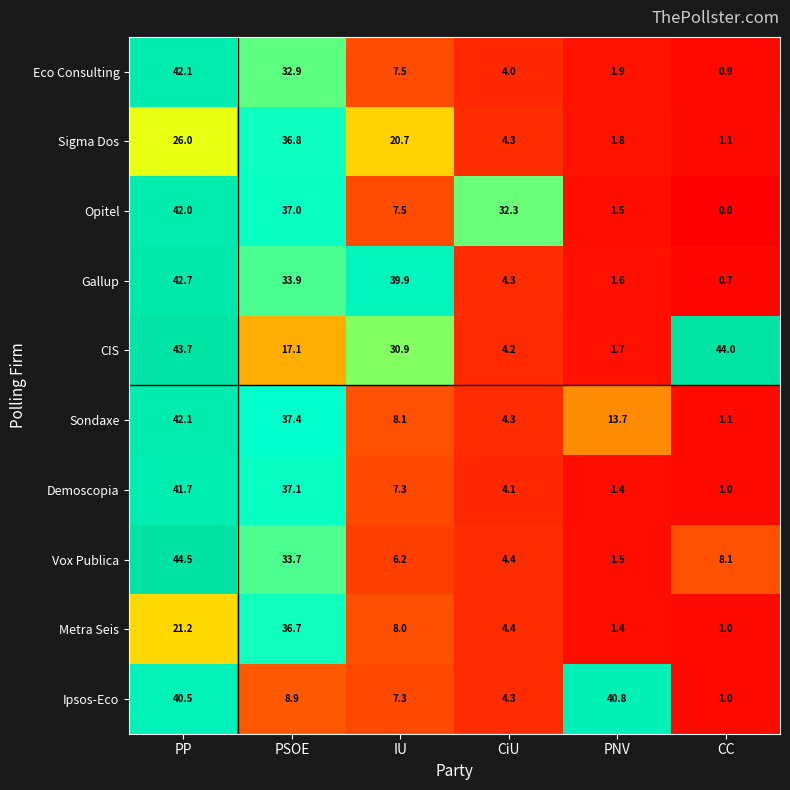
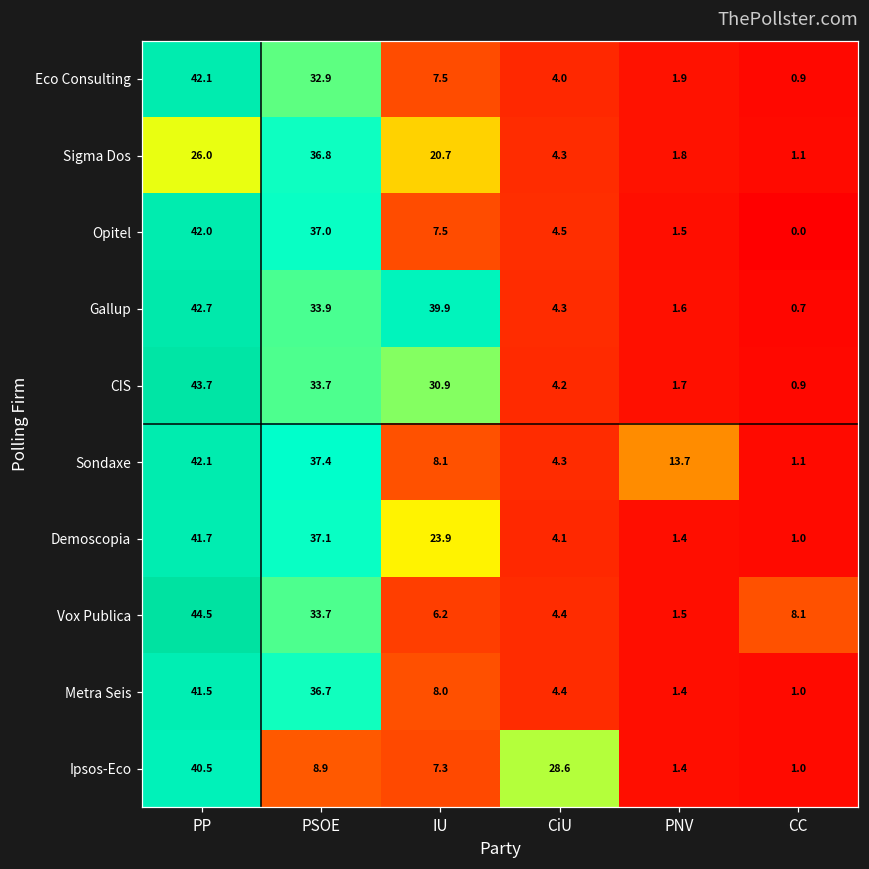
  {
    "Eco Consulting": {
      "PP": 42.1,
      "PSOE": 32.9,
      "IU": 7.5,
      "CiU": 4.0,
      "PNV": 1.9,
      "CC": 0.9
    },
    "Sigma Dos": {
      "PP": 26.0,
      "PSOE": 36.8,
      "IU": 20.7,
      "CiU": 4.3,
      "PNV": 1.8,
      "CC": 1.1
    },
    "Opitel": {
      "PP": 42.0,
      "PSOE": 37.0,
      "IU": 7.5,
-     "CiU": 32.3,
+     "CiU": 4.5,
      "PNV": 1.5,
      "CC": 0.0
    },
    "Gallup": {
      "PP": 42.7,
      "PSOE": 33.9,
      "IU": 39.9,
      "CiU": 4.3,
      "PNV": 1.6,
      "CC": 0.7
    },
    "CIS": {
      "PP": 43.7,
-     "PSOE": 17.1,
+     "PSOE": 33.7,
      "IU": 30.9,
      "CiU": 4.2,
      "PNV": 1.7,
-     "CC": 44.0
+     "CC": 0.9
    },
    "Sondaxe": {
      "PP": 42.1,
      "PSOE": 37.4,
      "IU": 8.1,
      "CiU": 4.3,
      "PNV": 13.7,
      "CC": 1.1
    },
    "Demoscopia": {
      "PP": 41.7,
      "PSOE": 37.1,
-     "IU": 7.3,
+     "IU": 23.9,
      "CiU": 4.1,
      "PNV": 1.4,
      "CC": 1.0
    },
    "Vox Publica": {
      "PP": 44.5,
      "PSOE": 33.7,
      "IU": 6.2,
      "CiU": 4.4,
      "PNV": 1.5,
      "CC": 8.1
    },
    "Metra Seis": {
-     "PP": 21.2,
+     "PP": 41.5,
      "PSOE": 36.7,
      "IU": 8.0,
      "CiU": 4.4,
      "PNV": 1.4,
      "CC": 1.0
    },
    "Ipsos-Eco": {
      "PP": 40.5,
      "PSOE": 8.9,
      "IU": 7.3,
-     "CiU": 4.3,
-     "PNV": 40.8,
+     "CiU": 28.6,
+     "PNV": 1.4,
      "CC": 1.0
    }
  }
